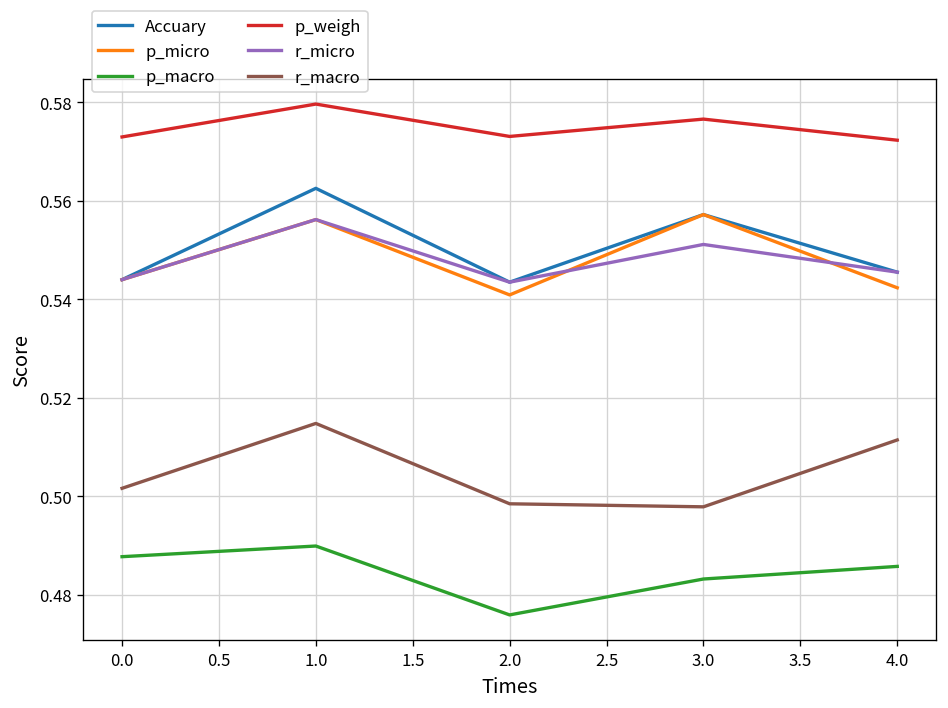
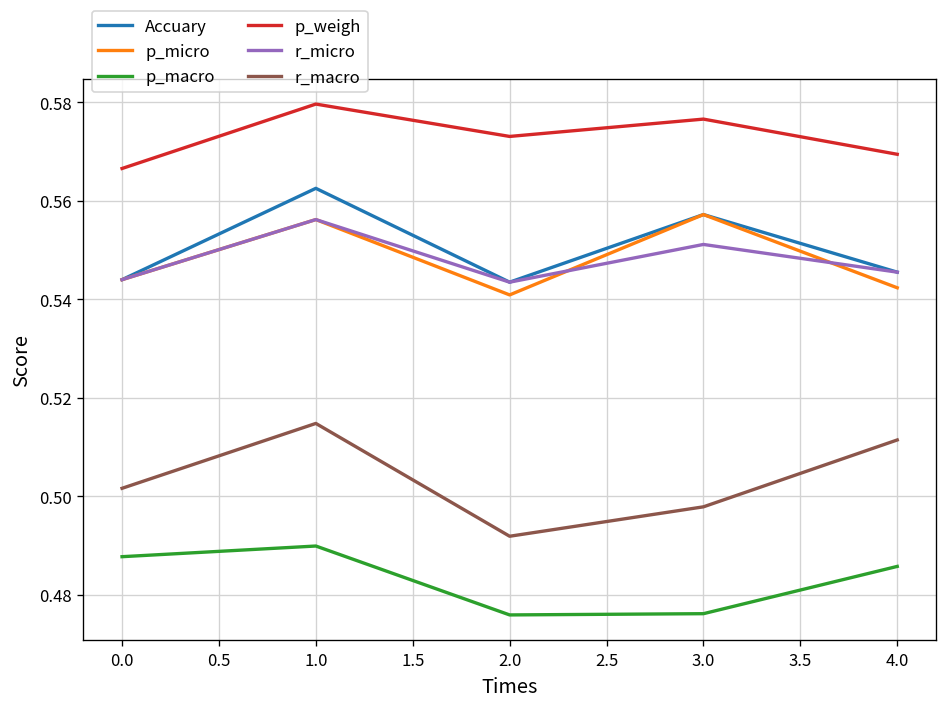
  {
    "Accuary": {
      "1.0": 0.563
    },
    "p_micro": {
      "2.0": 0.541,
      "4.0": 0.542
    },
    "p_macro": {
      "0.0": 0.488,
      "1.0": 0.490,
      "2.0": 0.476,
-     "3.0": 0.483,
+     "3.0": 0.476,
      "4.0": 0.486
    },
    "p_weigh": {
-     "0.0": 0.573,
+     "0.0": 0.567,
      "1.0": 0.580,
      "2.0": 0.573,
      "3.0": 0.577,
-     "4.0": 0.572
+     "4.0": 0.569
    },
    "r_micro": {
      "3.0": 0.551
    },
    "r_macro": {
      "0.0": 0.502,
      "1.0": 0.515,
-     "2.0": 0.498,
+     "2.0": 0.492,
      "3.0": 0.498,
      "4.0": 0.511
    }
  }
